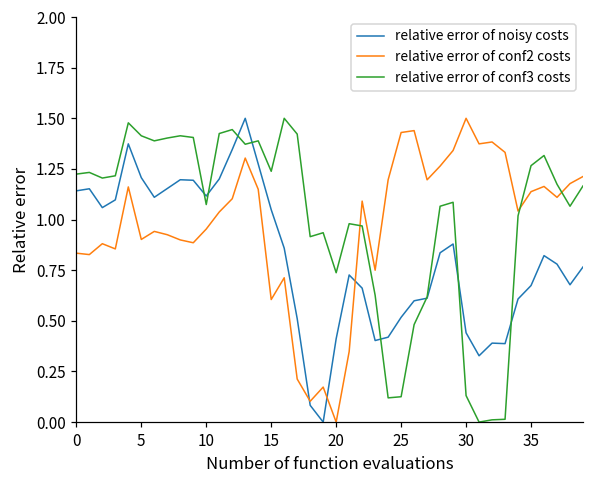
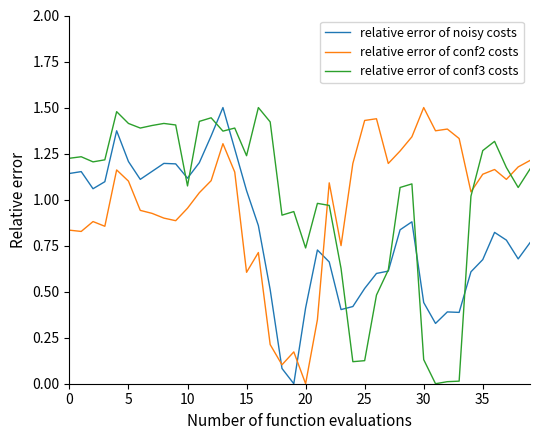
  {
    "relative error of noisy costs": {
      "0": 1.14,
      "5": 1.21,
      "10": 1.12,
      "15": 1.05,
      "20": 0.41,
      "25": 0.52,
      "30": 0.44,
      "35": 0.67
    },
    "relative error of conf2 costs": {
      "0": 0.83,
-     "5": 0.90,
+     "5": 1.10,
      "10": 0.95,
      "15": 0.61,
      "20": 0.00,
      "25": 1.43,
      "30": 1.50,
      "35": 1.14
    },
    "relative error of conf3 costs": {
      "0": 1.22,
      "5": 1.41,
      "10": 1.07,
      "15": 1.24,
      "20": 0.74,
      "25": 0.13,
      "30": 0.13,
      "35": 1.27
    }
  }
